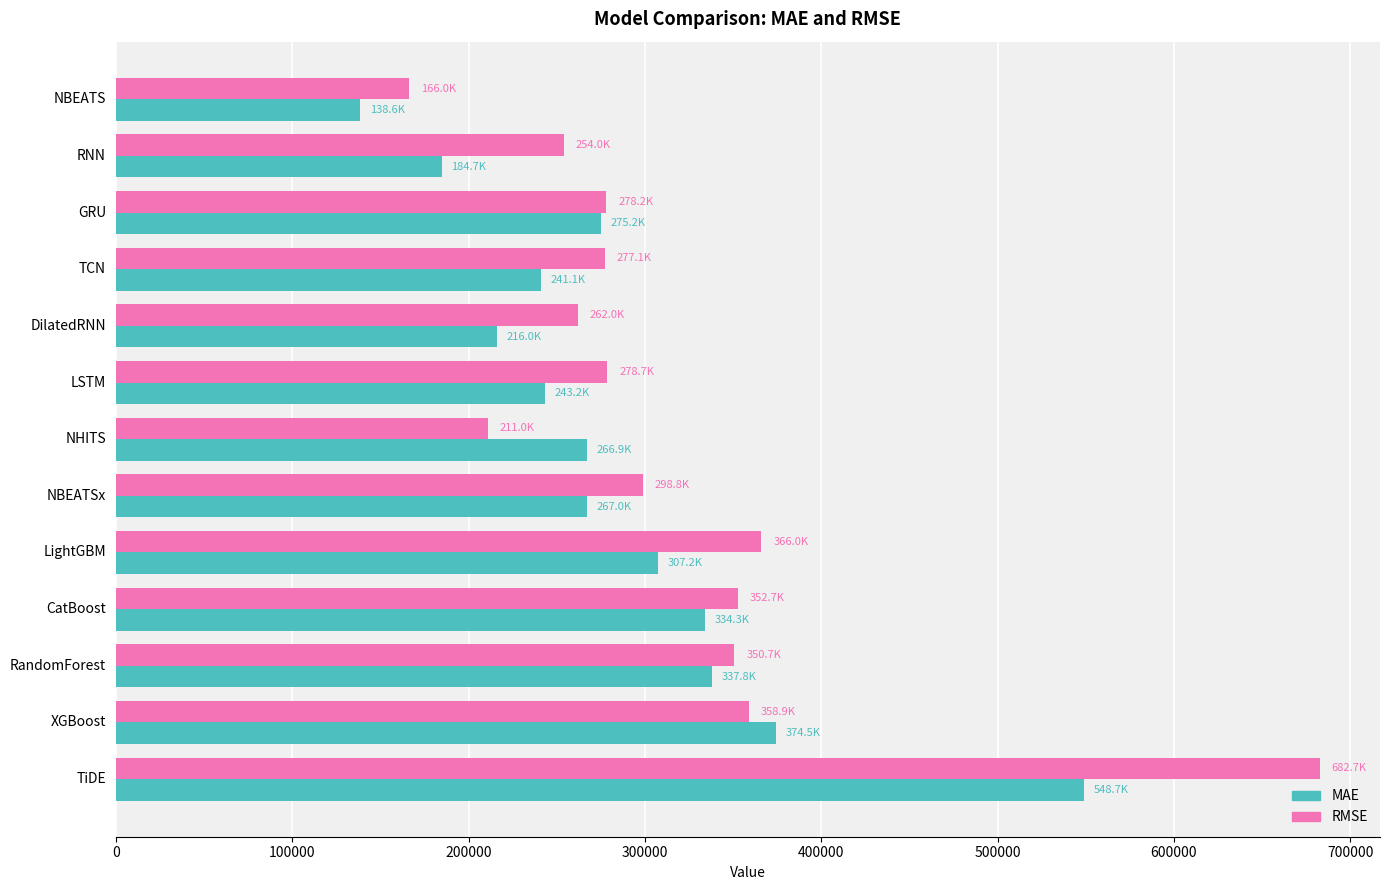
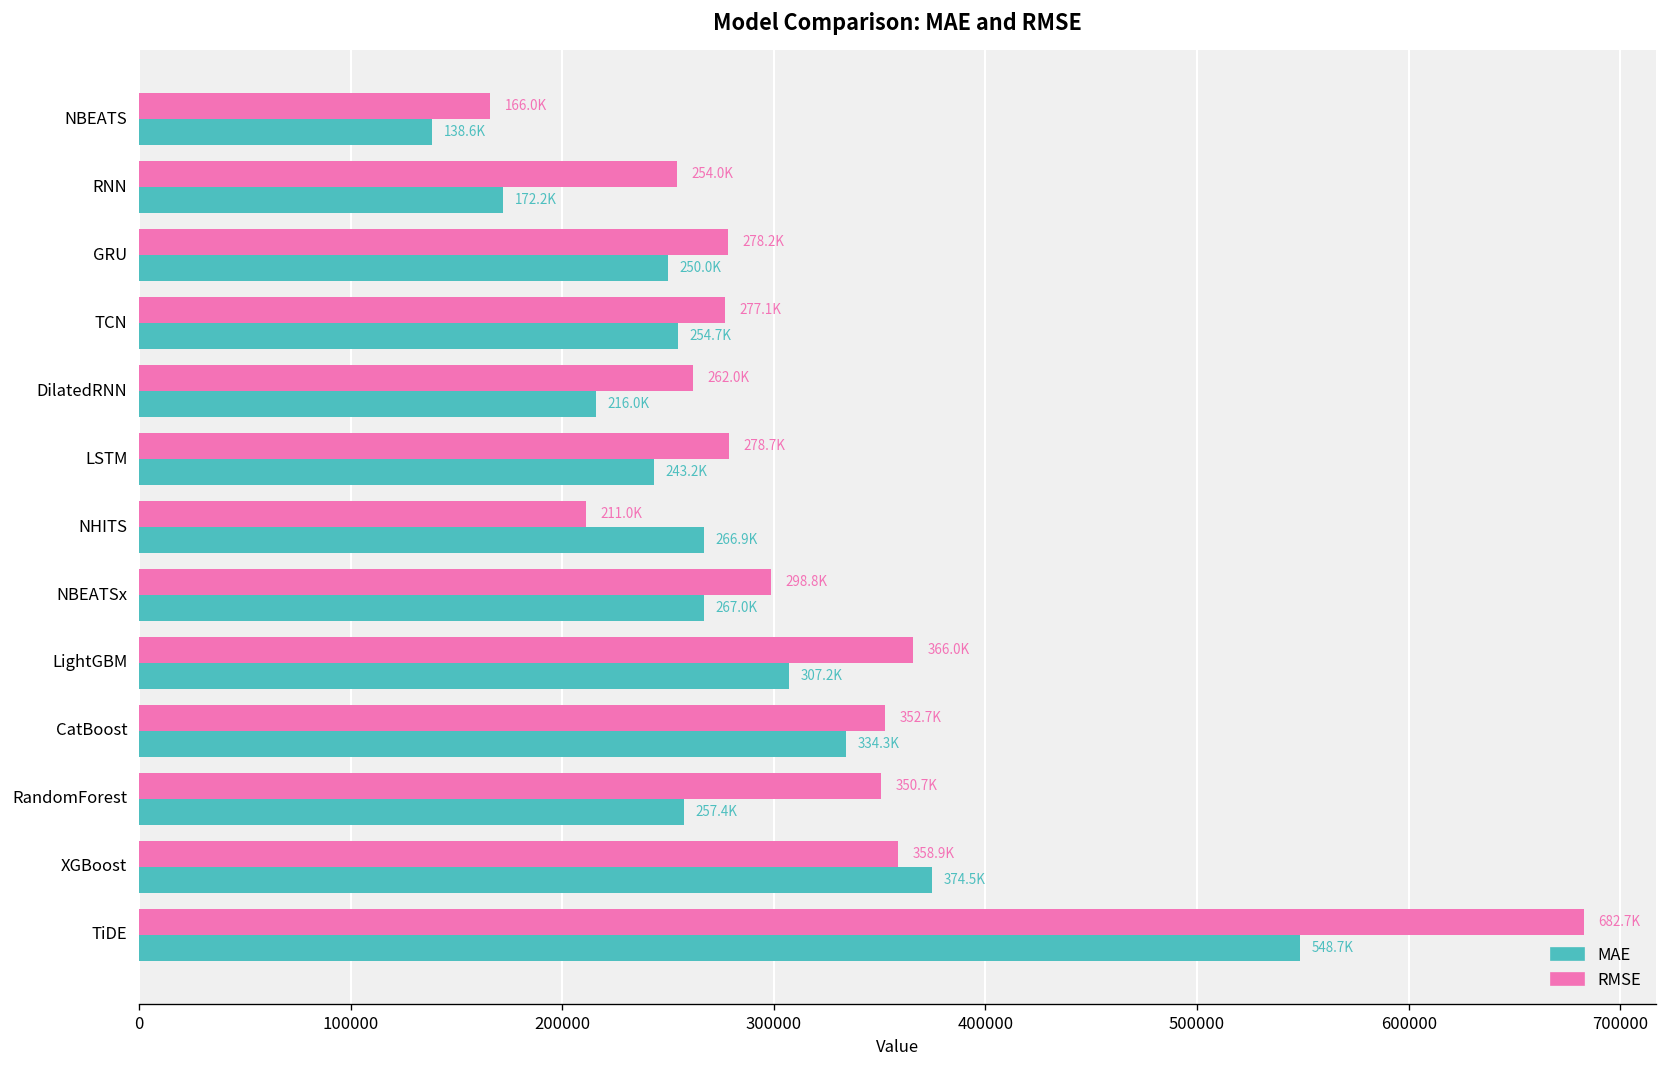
  {
    "MAE": {
      "NBEATS": "138.6K",
-     "RNN": "184.7K",
-     "GRU": "275.2K",
-     "TCN": "241.1K",
+     "RNN": "172.2K",
+     "GRU": "250.0K",
+     "TCN": "254.7K",
      "DilatedRNN": "216.0K",
      "LSTM": "243.2K",
      "NHITS": "266.9K",
      "NBEATSx": "267.0K",
      "LightGBM": "307.2K",
      "CatBoost": "334.3K",
-     "RandomForest": "337.8K",
+     "RandomForest": "257.4K",
      "XGBoost": "374.5K",
      "TiDE": "548.7K"
    },
    "RMSE": {
      "NBEATS": "166.0K",
      "RNN": "254.0K",
      "GRU": "278.2K",
      "TCN": "277.1K",
      "DilatedRNN": "262.0K",
      "LSTM": "278.7K",
      "NHITS": "211.0K",
      "NBEATSx": "298.8K",
      "LightGBM": "366.0K",
      "CatBoost": "352.7K",
      "RandomForest": "350.7K",
      "XGBoost": "358.9K",
      "TiDE": "682.7K"
    }
  }
